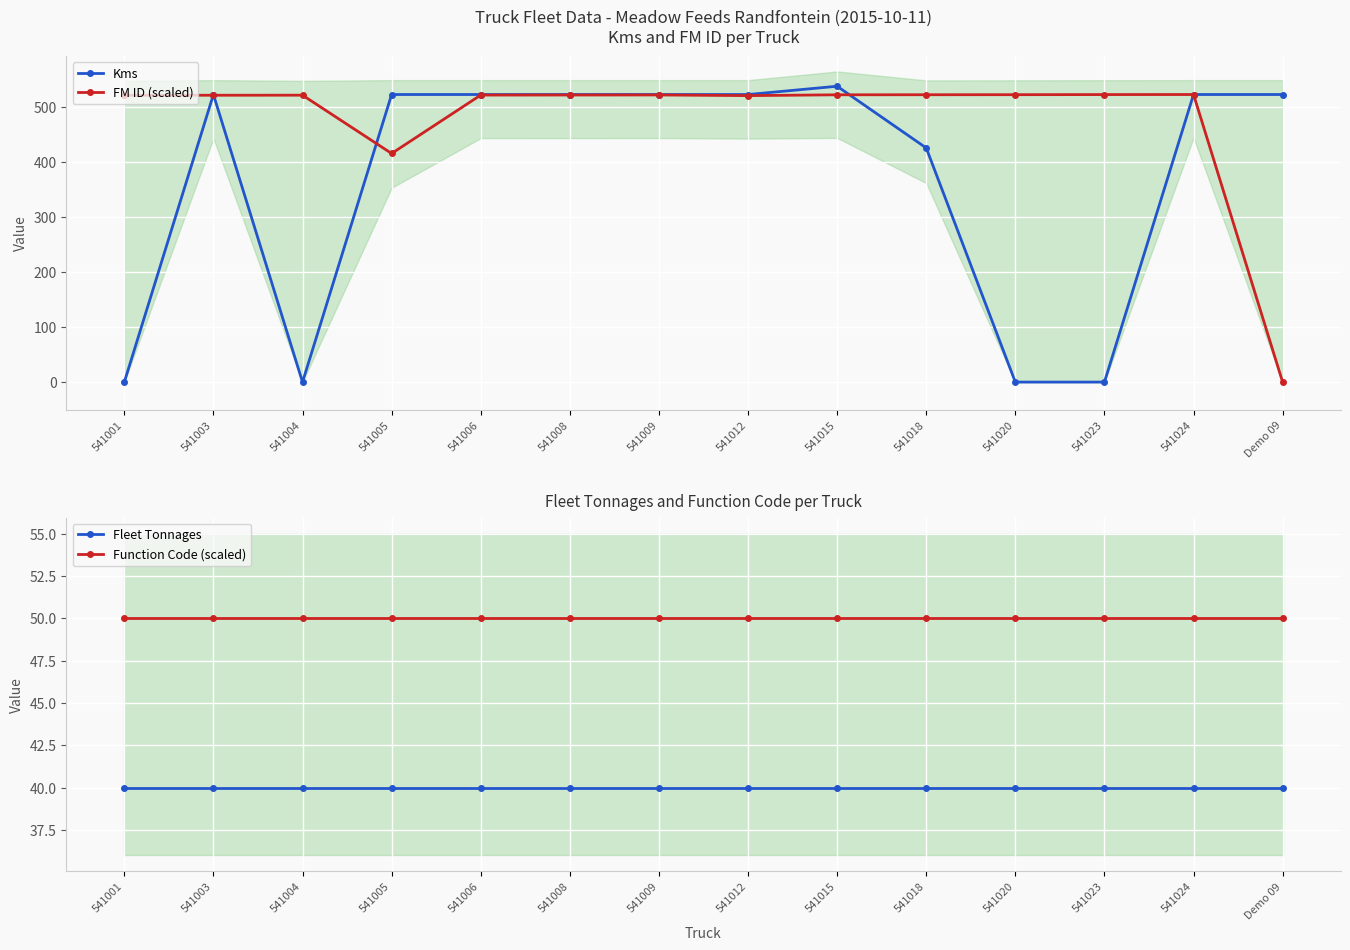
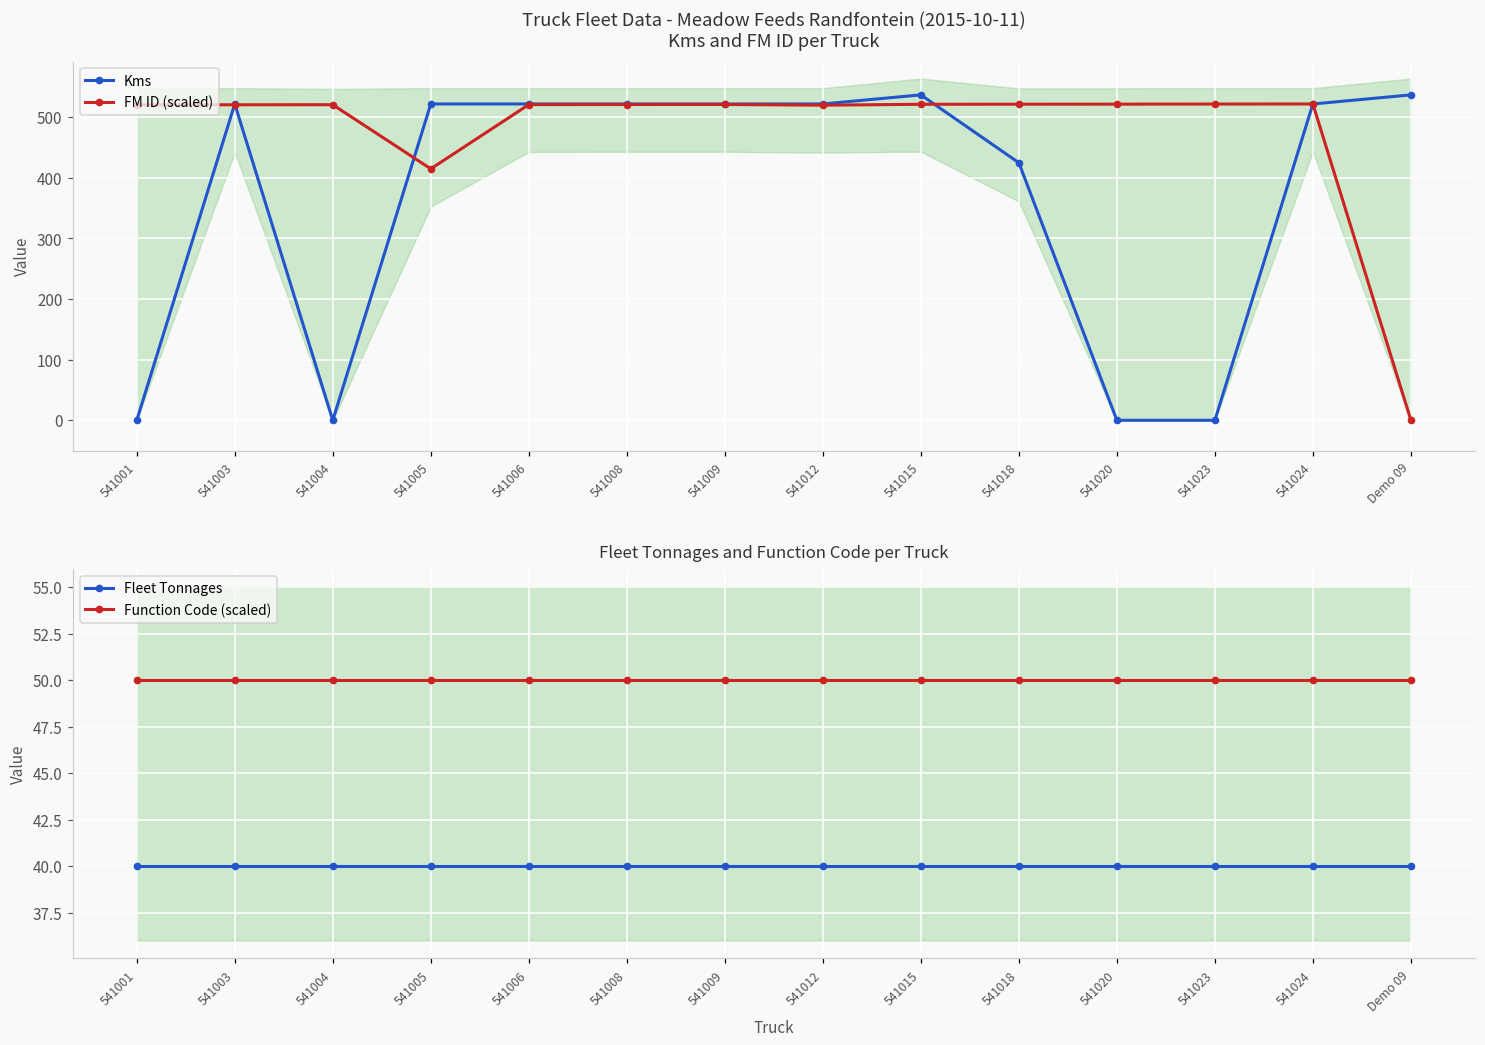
  {
    "Truck Fleet Data - Meadow Feeds Randfontein (2015-10-11) Kms and FM ID per Truck": {
      "Kms": {
        "541001": 0,
        "541004": 0,
        "541005": 520,
        "541015": 540,
        "541018": 430,
        "541020": 0,
        "541023": 0,
-       "Demo 09": 520
+       "Demo 09": 540
      },
      "FM ID (scaled)": {
        "541004": 520,
        "541005": 410,
        "541015": 520,
        "541018": 520,
        "541020": 520,
        "541023": 520,
        "Demo 09": 0
      }
    },
    "Fleet Tonnages and Function Code per Truck": {
      "Fleet Tonnages": {
        "541001": 40.0,
        "541003": 40.0,
        "541004": 40.0,
        "541005": 40.0,
        "541006": 40.0,
        "541008": 40.0,
        "541009": 40.0,
        "541012": 40.0,
        "541015": 40.0,
        "541018": 40.0,
        "541020": 40.0,
        "541023": 40.0,
        "541024": 40.0,
        "Demo 09": 40.0
      },
      "Function Code (scaled)": {
        "541001": 50.0,
        "541003": 50.0,
        "541004": 50.0,
        "541005": 50.0,
        "541006": 50.0,
        "541008": 50.0,
        "541009": 50.0,
        "541012": 50.0,
        "541015": 50.0,
        "541018": 50.0,
        "541020": 50.0,
        "541023": 50.0,
        "541024": 50.0,
        "Demo 09": 50.0
      }
    }
  }
